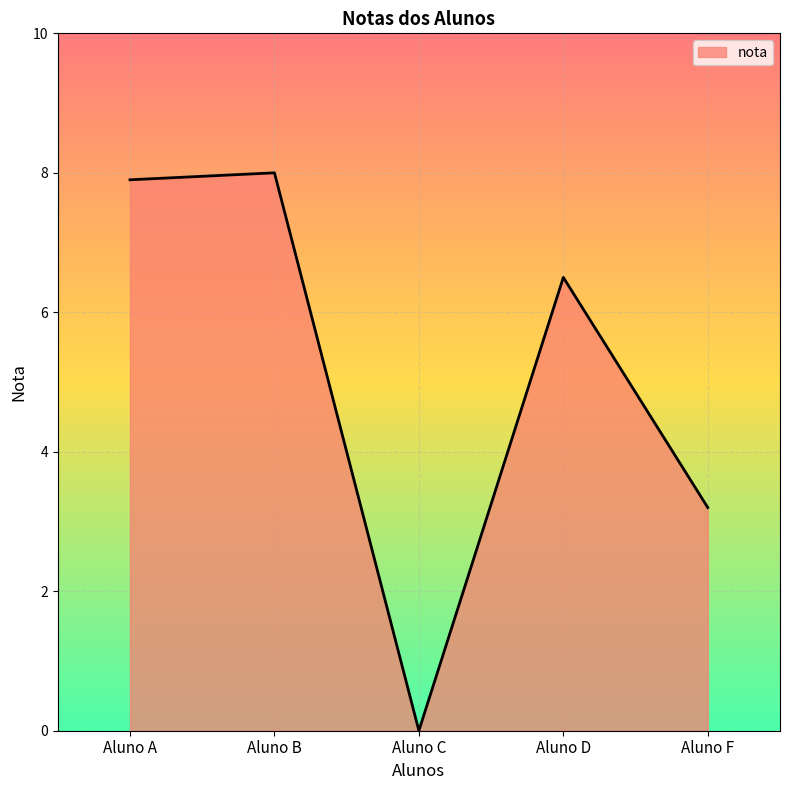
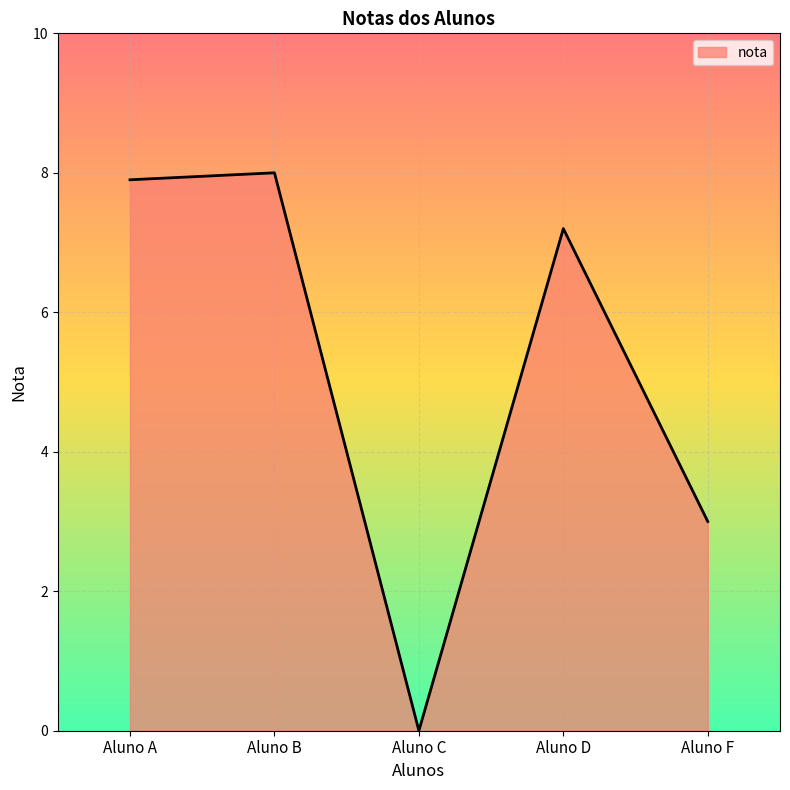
  {
    "Aluno A": 7.9,
    "Aluno B": 8.0,
    "Aluno C": 0.0,
-   "Aluno D": 6.5,
-   "Aluno F": 3.2
+   "Aluno D": 7.2,
+   "Aluno F": 3.0
  }
